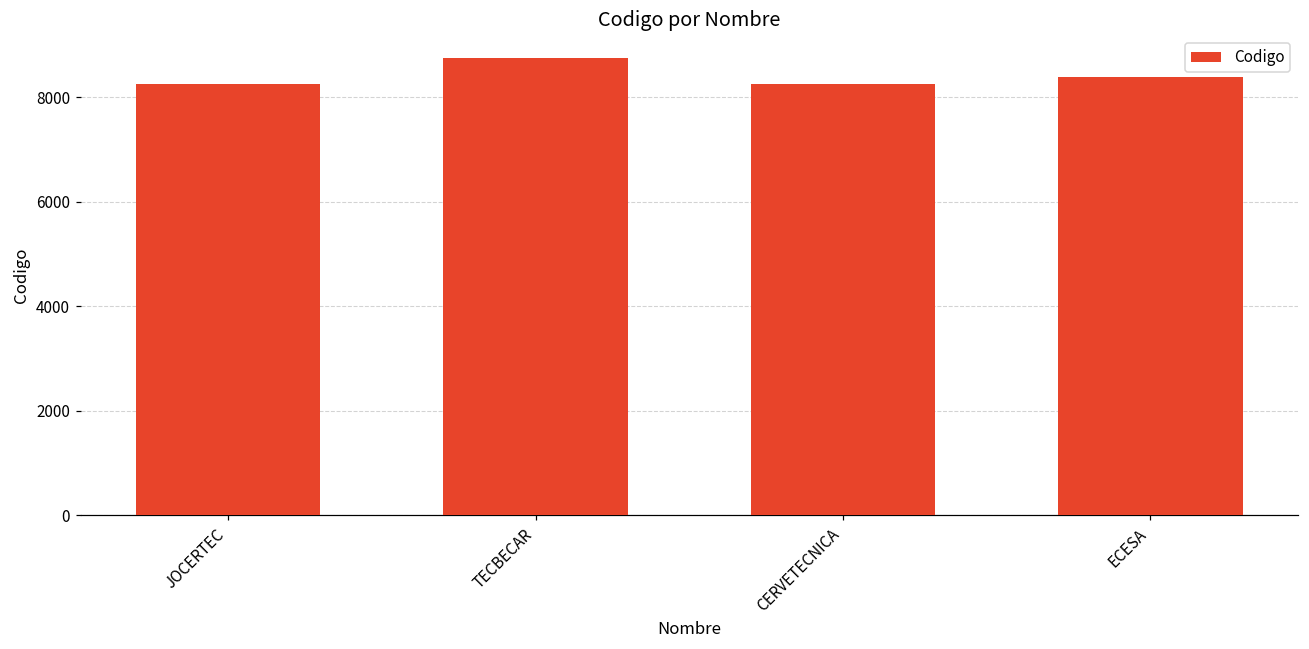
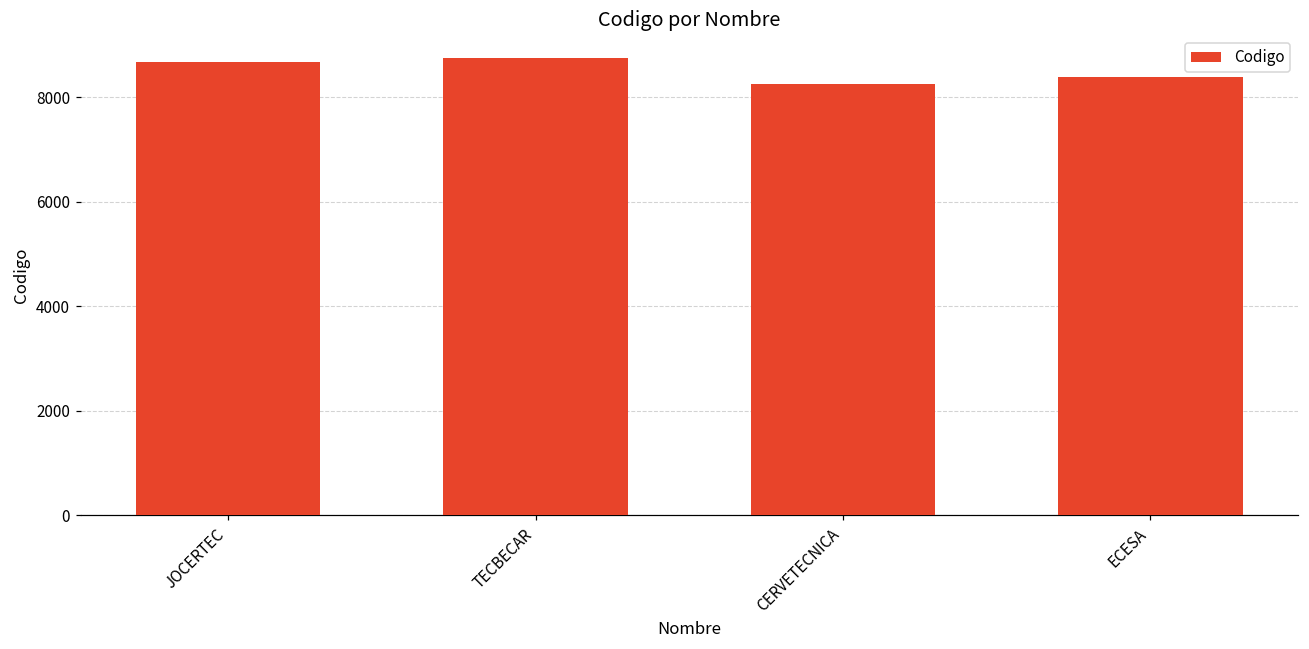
  {
-   "JOCERTEC": 8300,
+   "JOCERTEC": 8700,
    "TECBECAR": 8700,
    "CERVETECNICA": 8200,
    "ECESA": 8400
  }
